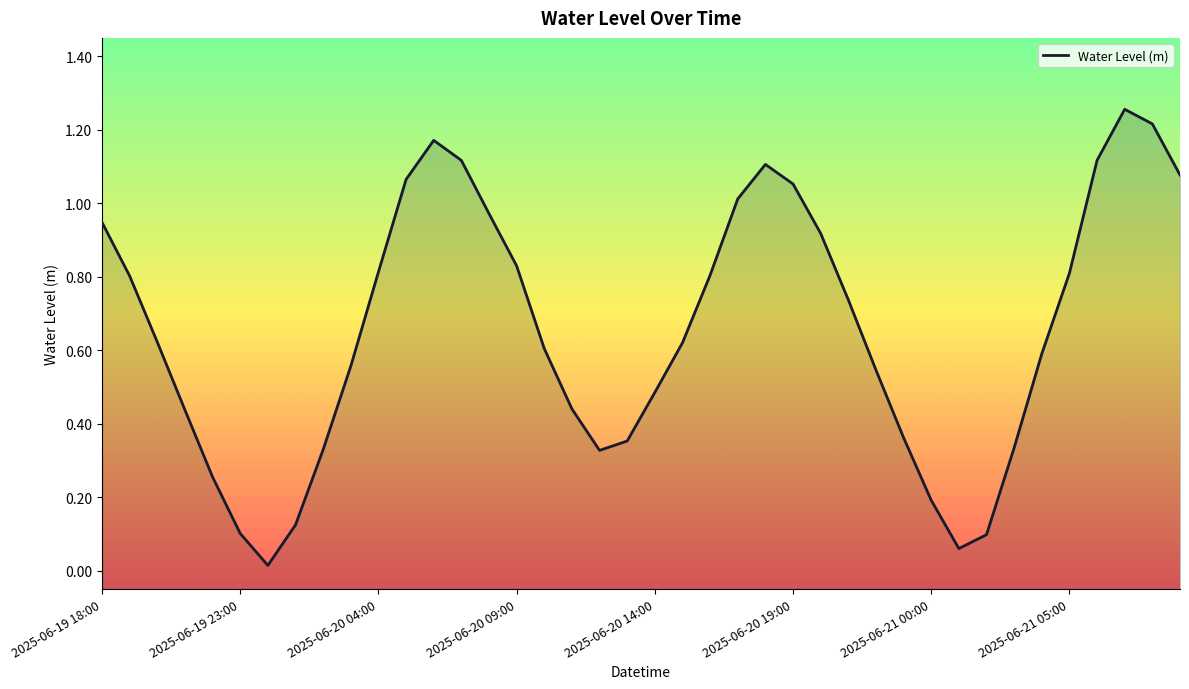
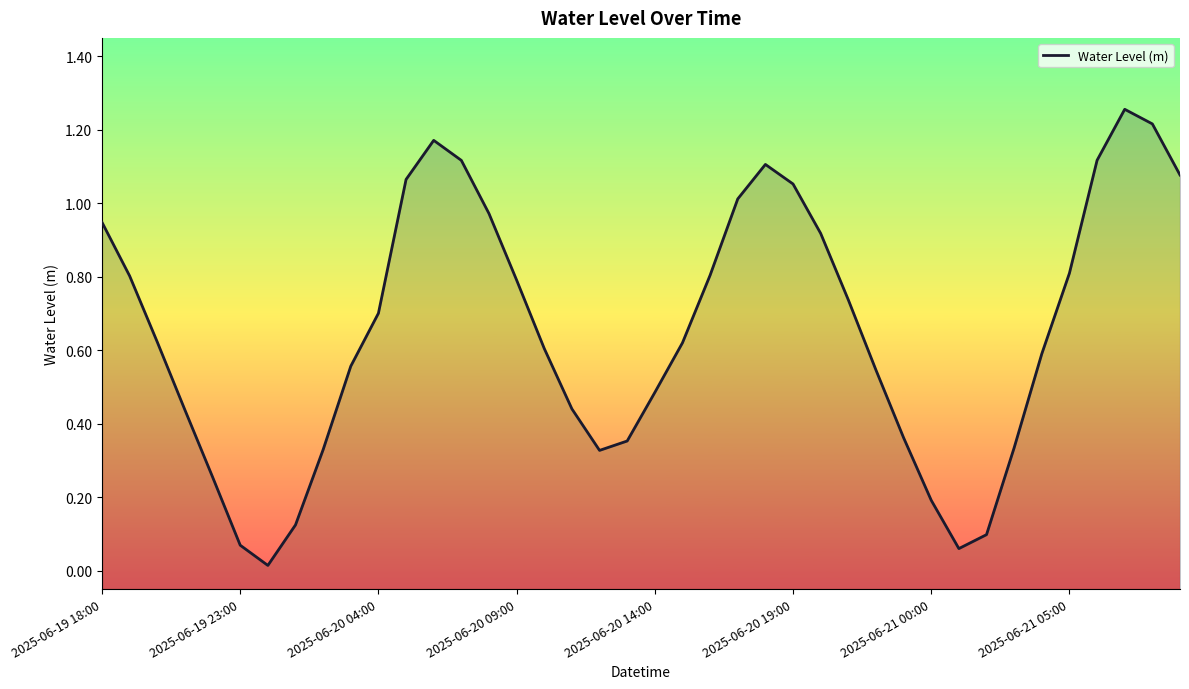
  {
    "2025-06-19 18:00": 0.95,
-   "2025-06-19 23:00": 0.10,
-   "2025-06-20 04:00": 0.81,
-   "2025-06-20 09:00": 0.83,
+   "2025-06-19 23:00": 0.07,
+   "2025-06-20 04:00": 0.70,
+   "2025-06-20 09:00": 0.79,
    "2025-06-20 14:00": 0.49,
    "2025-06-20 19:00": 1.05,
    "2025-06-21 00:00": 0.19,
    "2025-06-21 05:00": 0.81
  }
